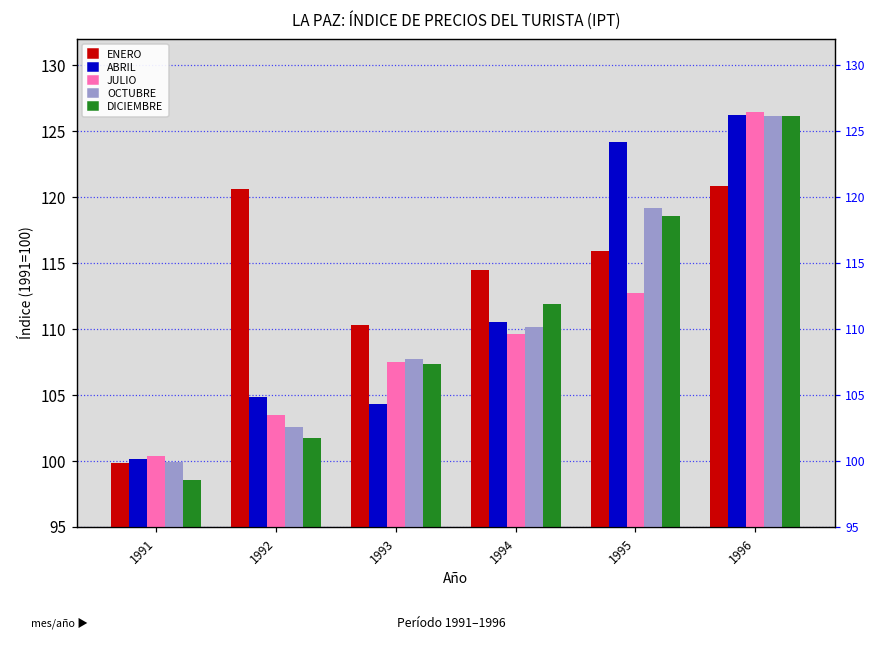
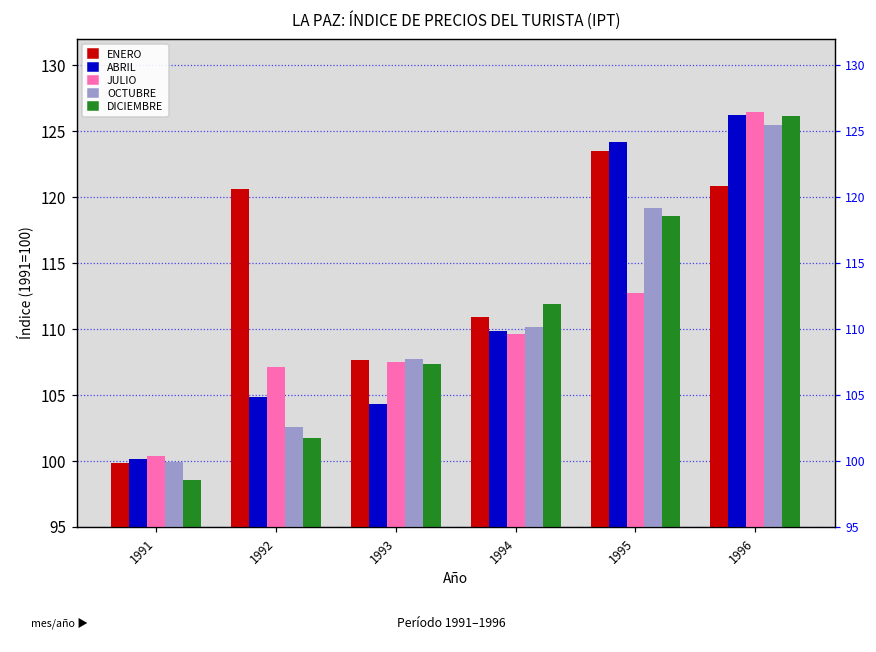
  {
    "ENERO": {
      "1991": 99.8,
      "1992": 120.6,
-     "1993": 110.3,
-     "1994": 114.5,
-     "1995": 115.9,
+     "1993": 107.6,
+     "1994": 110.9,
+     "1995": 123.5,
      "1996": 120.8
    },
    "ABRIL": {
      "1991": 100.2,
      "1992": 104.8,
      "1993": 104.3,
-     "1994": 110.5,
+     "1994": 109.9,
      "1995": 124.2,
      "1996": 126.2
    },
    "JULIO": {
      "1991": 100.3,
-     "1992": 103.5,
+     "1992": 107.1,
      "1993": 107.5,
      "1994": 109.6,
      "1995": 112.7,
      "1996": 126.4
    },
    "OCTUBRE": {
      "1991": 99.9,
      "1992": 102.6,
      "1993": 107.7,
      "1994": 110.2,
      "1995": 119.1,
-     "1996": 126.2
+     "1996": 125.4
    },
    "DICIEMBRE": {
      "1991": 98.6,
      "1992": 101.7,
      "1993": 107.3,
      "1994": 111.9,
      "1995": 118.5,
      "1996": 126.1
    }
  }
